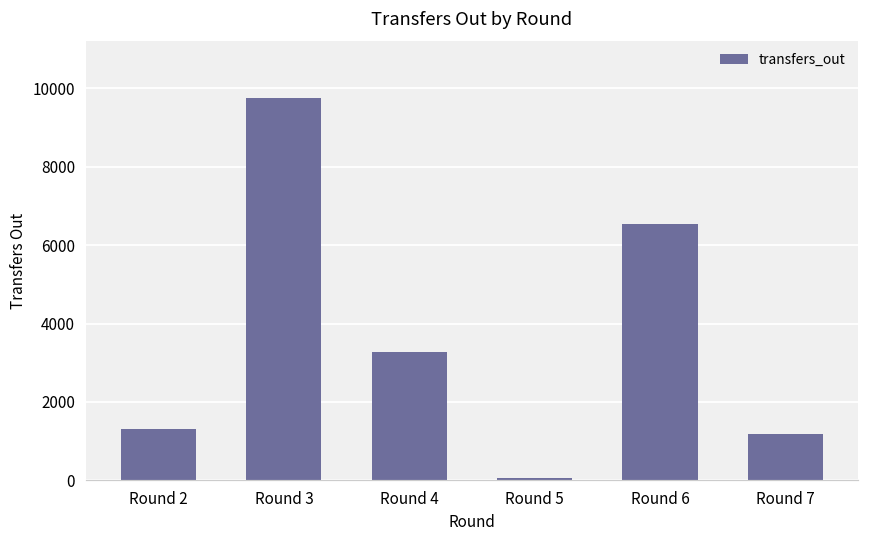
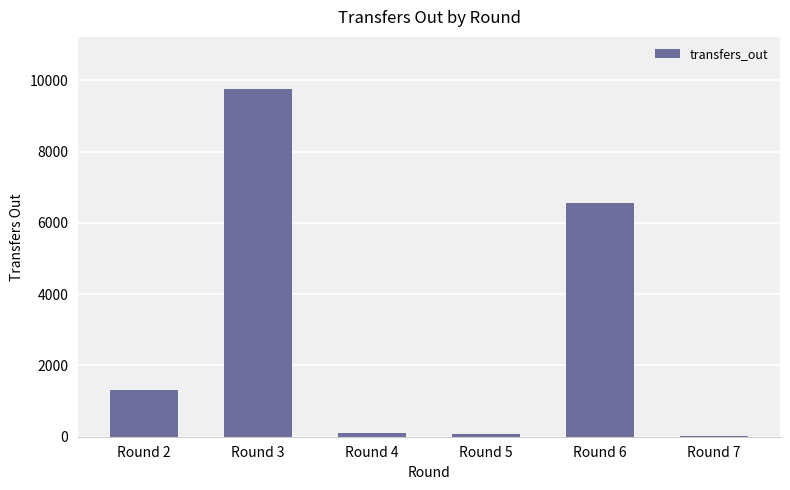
  {
    "Round 2": 1300,
    "Round 3": 9800,
-   "Round 4": 3300,
+   "Round 4": 100,
    "Round 6": 6500,
-   "Round 7": 1200
+   "Round 7": 0
  }
